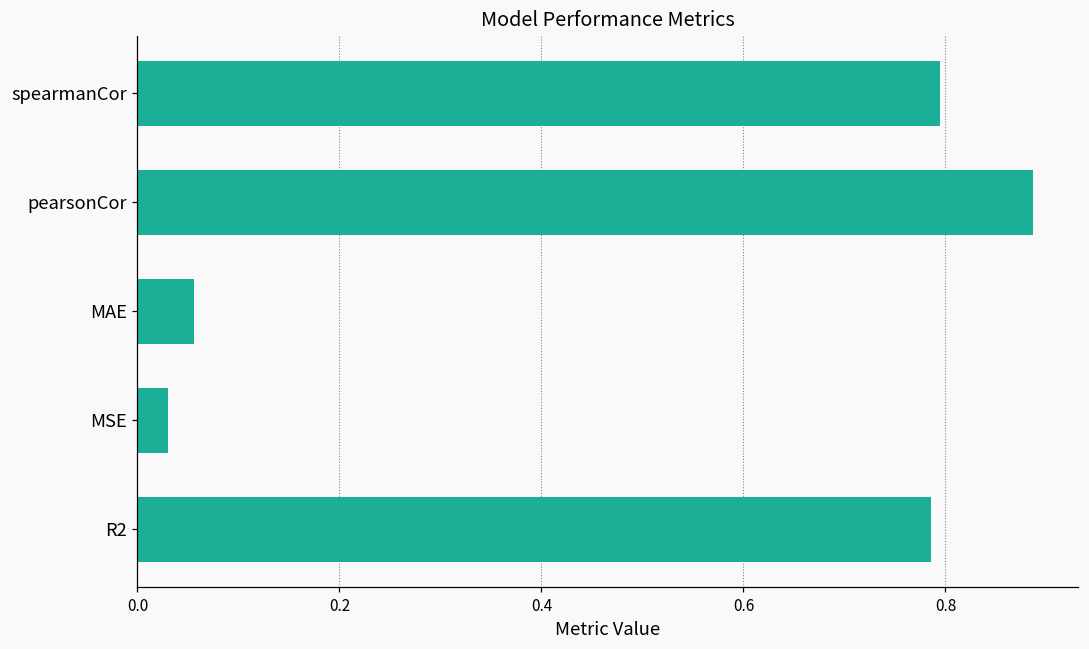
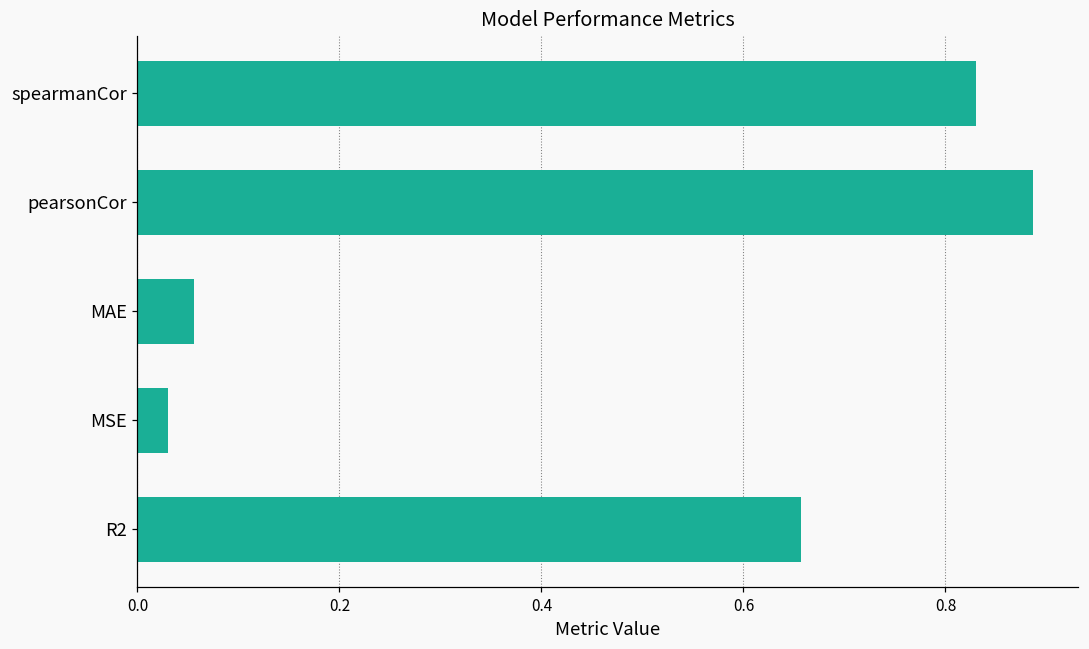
  {
-   "spearmanCor": 0.79,
+   "spearmanCor": 0.83,
    "pearsonCor": 0.89,
    "MAE": 0.06,
    "MSE": 0.03,
-   "R2": 0.79
+   "R2": 0.66
  }
